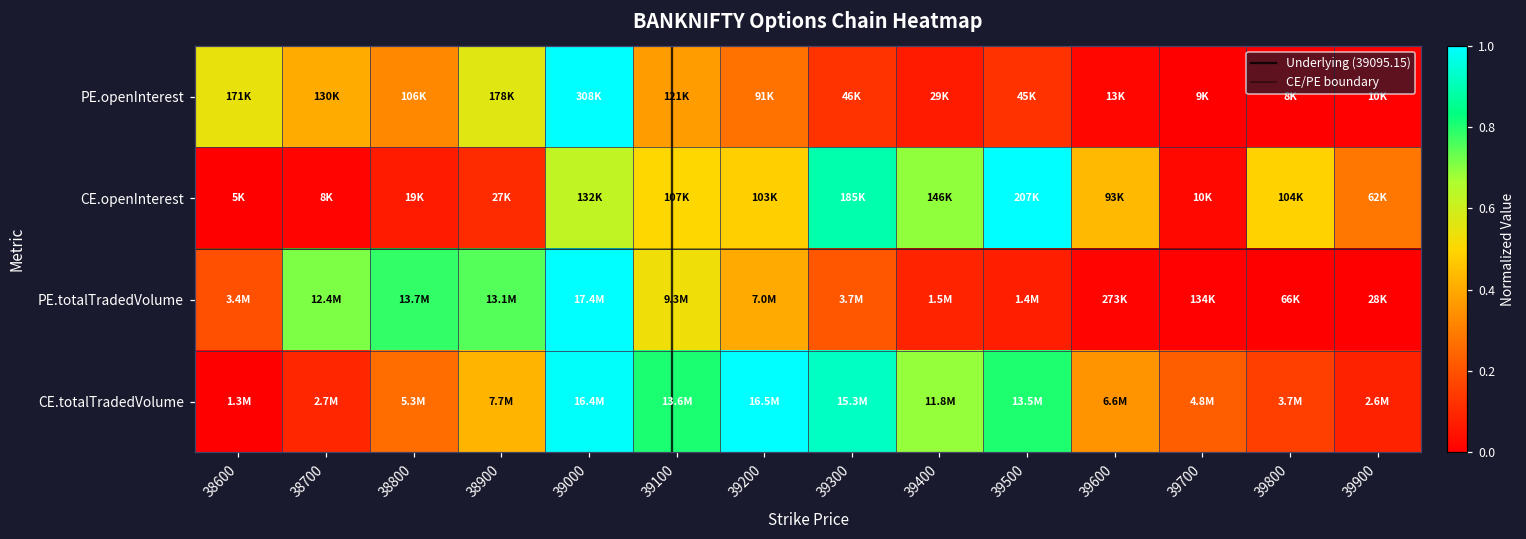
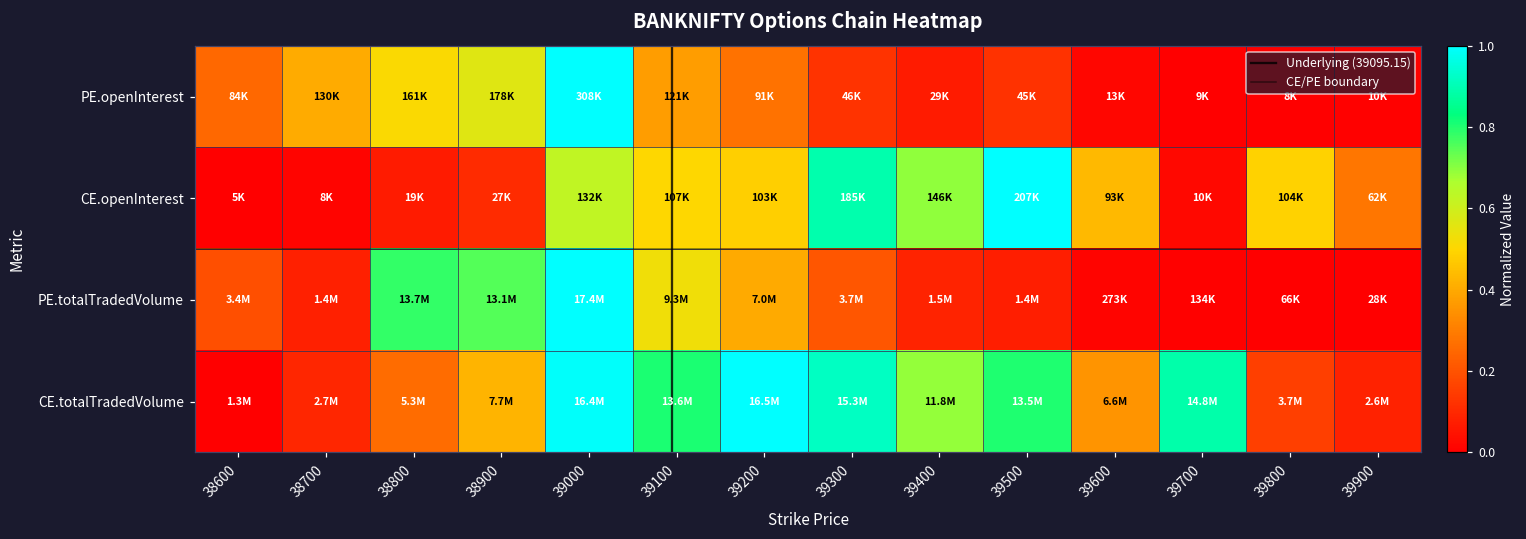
  {
    "PE.openInterest": {
-     "38600": "171K",
+     "38600": "84K",
      "38700": "130K",
-     "38800": "106K",
+     "38800": "161K",
      "38900": "178K",
      "39000": "308K",
      "39100": "121K",
      "39200": "91K",
      "39300": "46K",
      "39400": "29K",
      "39500": "45K",
      "39600": "13K",
      "39700": "9K"
    },
    "CE.openInterest": {
      "38600": "5K",
      "38700": "8K",
      "38800": "19K",
      "38900": "27K",
      "39000": "132K",
      "39100": "107K",
      "39200": "103K",
      "39300": "185K",
      "39400": "146K",
      "39500": "207K",
      "39600": "93K",
      "39700": "10K",
      "39800": "104K",
      "39900": "62K"
    },
    "PE.totalTradedVolume": {
      "38600": "3.4M",
-     "38700": "12.4M",
+     "38700": "1.4M",
      "38800": "13.7M",
      "38900": "13.1M",
      "39000": "17.4M",
      "39100": "9.3M",
      "39200": "7.0M",
      "39300": "3.7M",
      "39400": "1.5M",
      "39500": "1.4M",
      "39600": "273K",
      "39700": "134K",
      "39800": "66K",
      "39900": "28K"
    },
    "CE.totalTradedVolume": {
      "38600": "1.3M",
      "38700": "2.7M",
      "38800": "5.3M",
      "38900": "7.7M",
      "39000": "16.4M",
      "39100": "13.6M",
      "39200": "16.5M",
      "39300": "15.3M",
      "39400": "11.8M",
      "39500": "13.5M",
      "39600": "6.6M",
-     "39700": "4.8M",
+     "39700": "14.8M",
      "39800": "3.7M",
      "39900": "2.6M"
    }
  }
